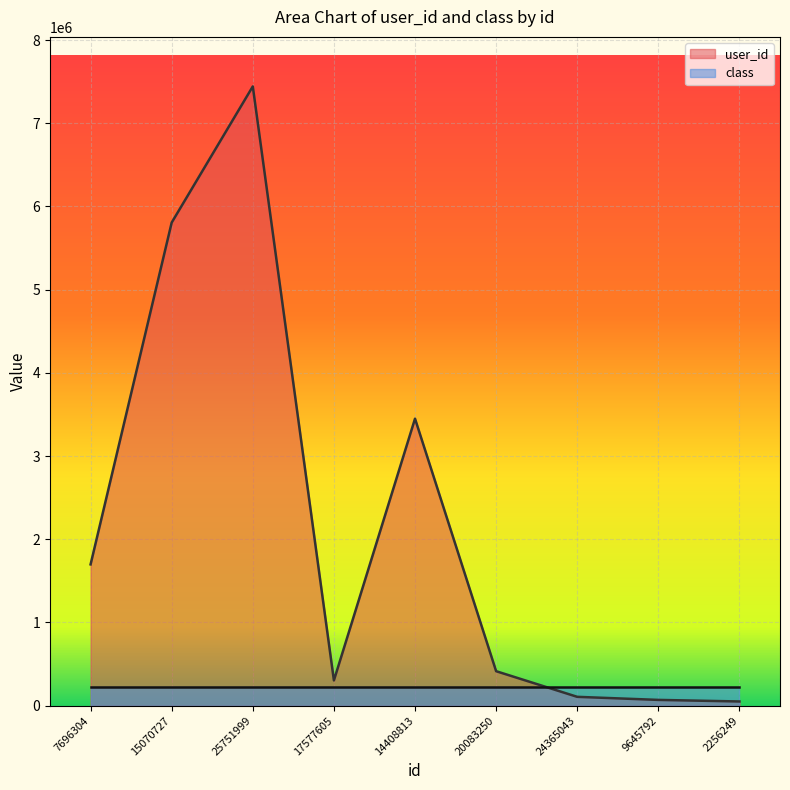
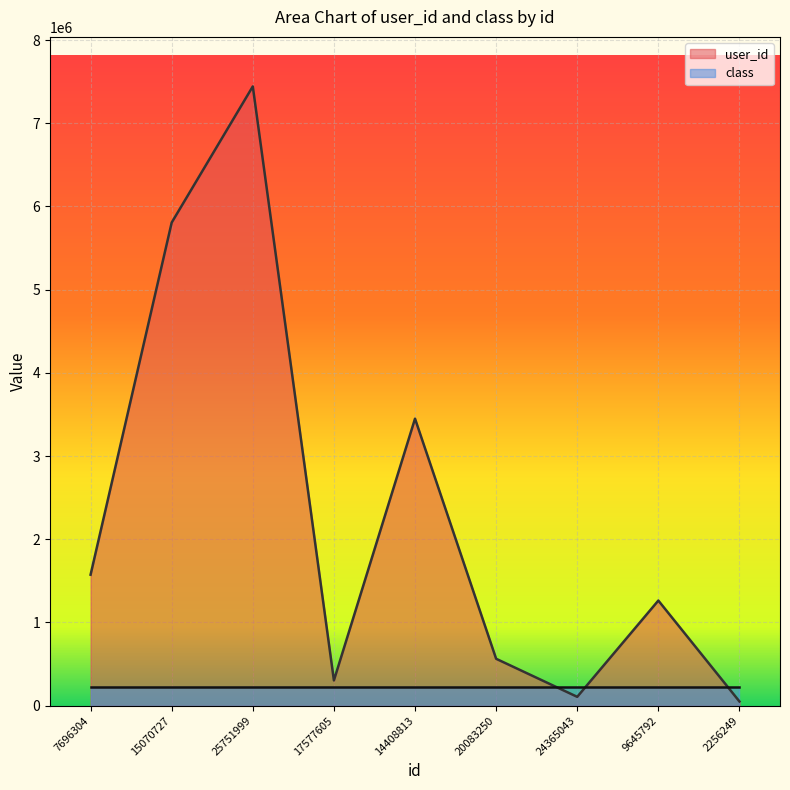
  {
    "user_id": {
-     "7696304": 1700000,
+     "7696304": 1600000,
      "15070727": 5800000,
      "25751999": 7400000,
      "17577605": 300000,
      "14408813": 3400000,
-     "20083250": 400000,
+     "20083250": 600000,
      "24365043": 100000,
-     "9645792": 100000,
+     "9645792": 1300000,
      "2256249": 100000
    },
    "class": {
      "7696304": 200000,
      "15070727": 200000,
      "25751999": 200000,
      "17577605": 200000,
      "14408813": 200000,
      "20083250": 200000,
      "24365043": 200000,
      "9645792": 200000,
      "2256249": 200000
    }
  }
